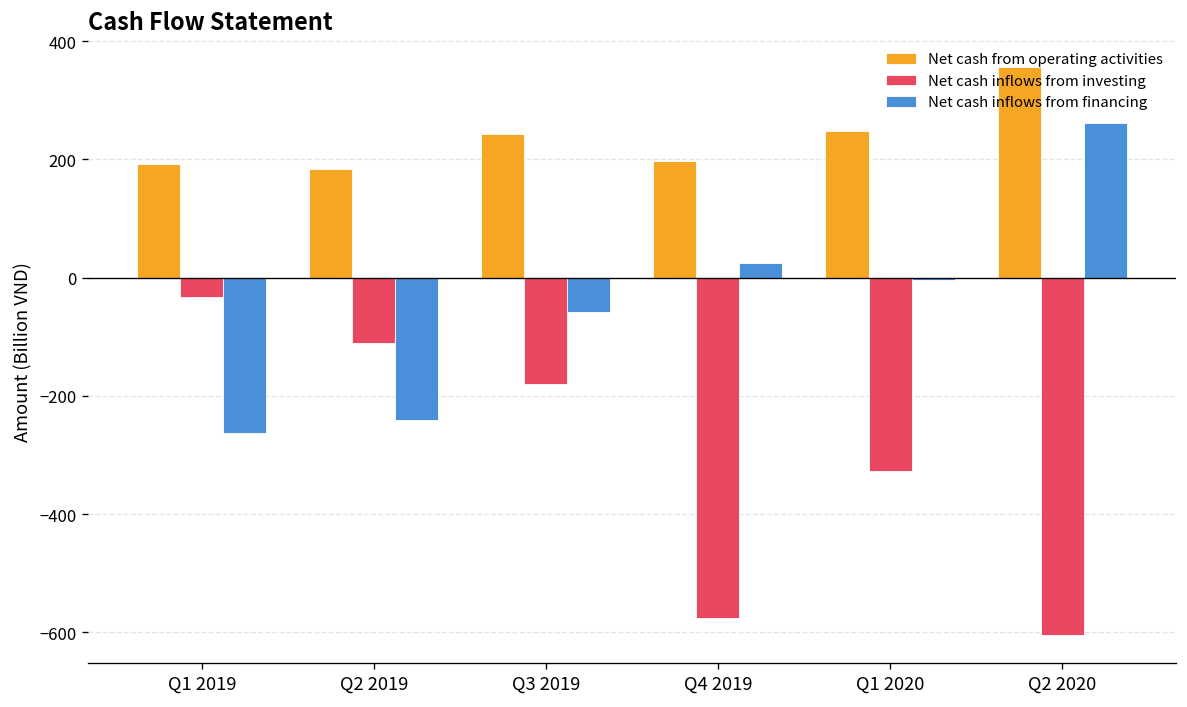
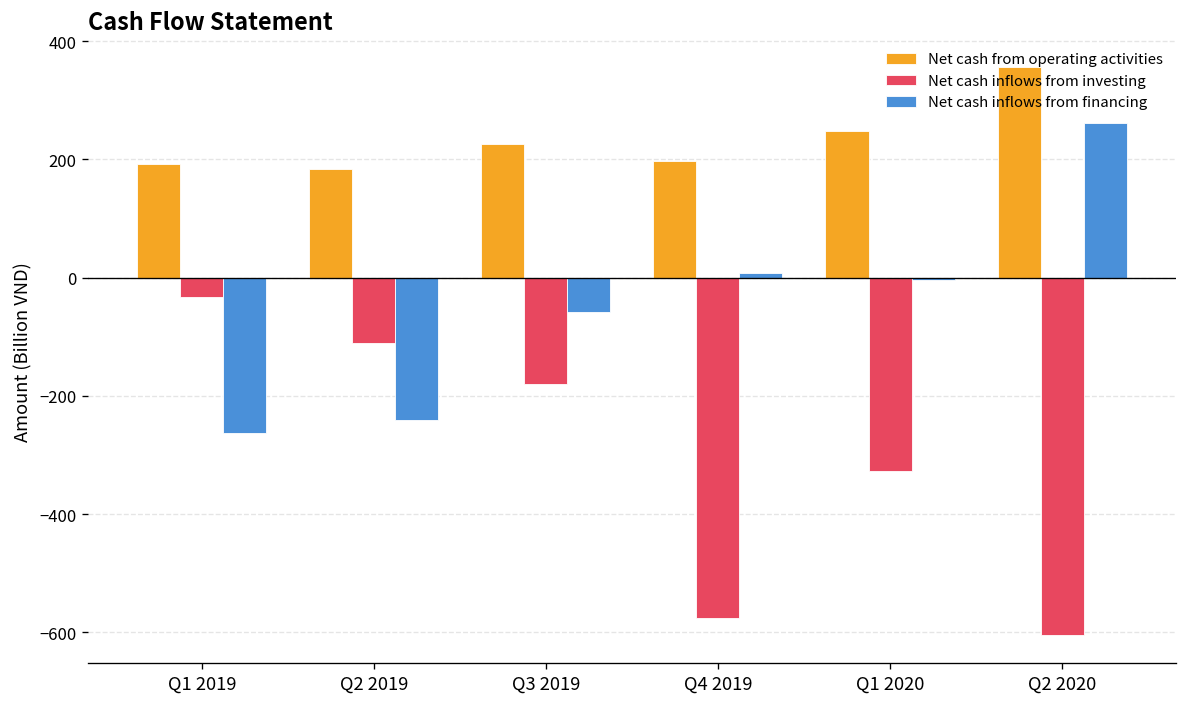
  {
    "Net cash from operating activities": {
      "Q1 2019": 190,
      "Q2 2019": 180,
-     "Q3 2019": 240,
+     "Q3 2019": 230,
      "Q4 2019": 200,
      "Q1 2020": 250,
      "Q2 2020": 360
    },
    "Net cash inflows from investing": {
      "Q1 2019": -30,
      "Q2 2019": -110,
      "Q3 2019": -180,
      "Q4 2019": -580,
      "Q1 2020": -330,
      "Q2 2020": -600
    },
    "Net cash inflows from financing": {
      "Q1 2019": -260,
      "Q2 2019": -240,
      "Q3 2019": -60,
-     "Q4 2019": 20,
+     "Q4 2019": 10,
      "Q2 2020": 260
    }
  }
